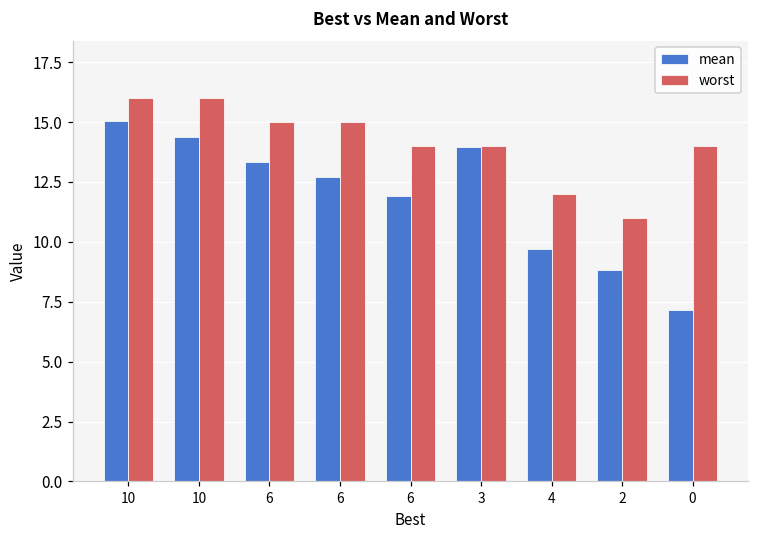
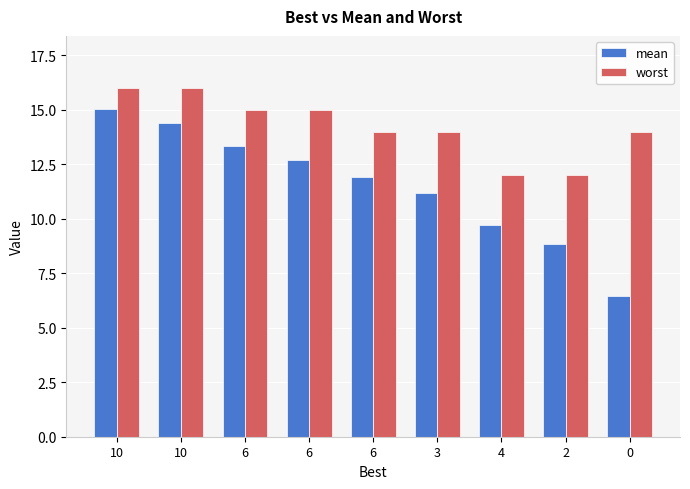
  {
    "mean": {
-     "3": 13.9,
+     "3": 11.2,
      "4": 9.7,
      "2": 8.8,
-     "0": 7.2
+     "0": 6.5
    },
    "worst": {
      "3": 14,
      "4": 12,
-     "2": 11,
+     "2": 12,
      "0": 14
    }
  }
